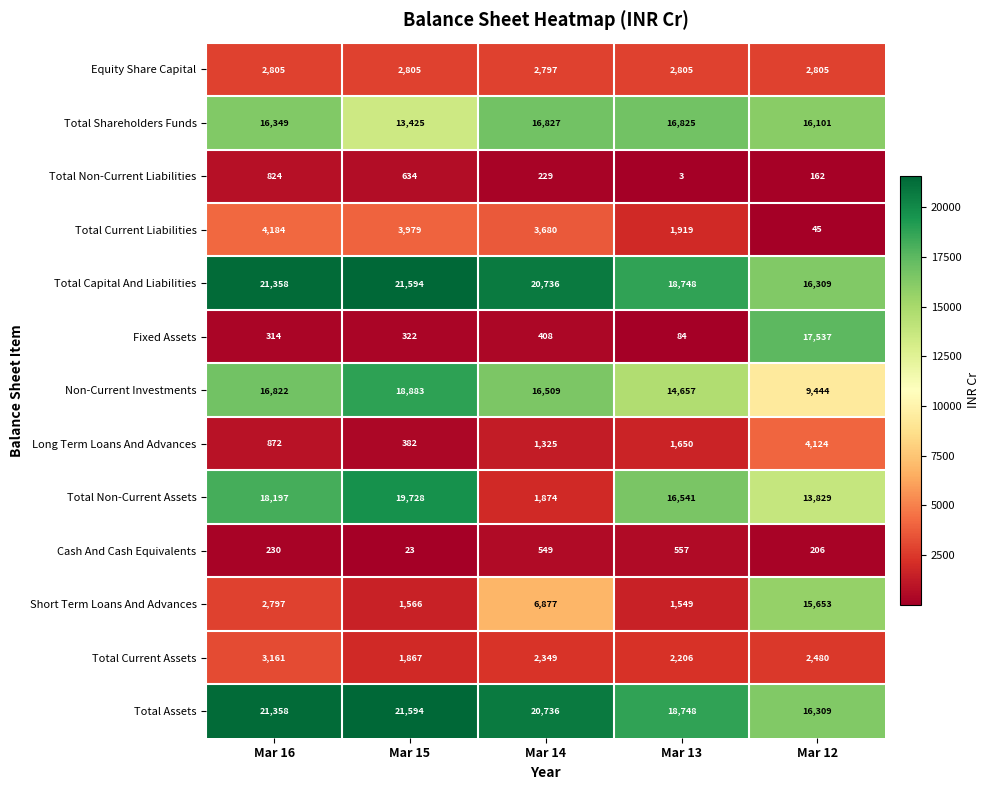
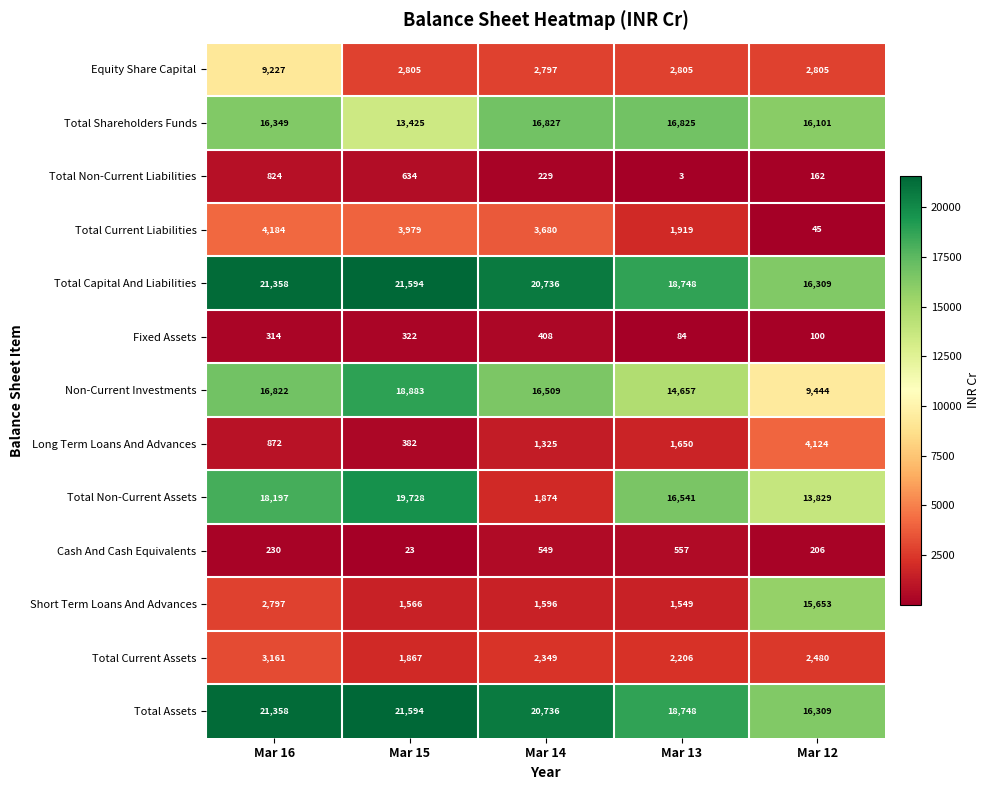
  {
    "Equity Share Capital": {
-     "Mar 16": "2,805",
+     "Mar 16": "9,227",
      "Mar 15": "2,805",
      "Mar 14": "2,797",
      "Mar 13": "2,805",
      "Mar 12": "2,805"
    },
    "Total Shareholders Funds": {
      "Mar 16": "16,349",
      "Mar 15": "13,425",
      "Mar 14": "16,827",
      "Mar 13": "16,825",
      "Mar 12": "16,101"
    },
    "Total Non-Current Liabilities": {
      "Mar 16": "824",
      "Mar 15": "634",
      "Mar 14": "229",
      "Mar 13": "3",
      "Mar 12": "162"
    },
    "Total Current Liabilities": {
      "Mar 16": "4,184",
      "Mar 15": "3,979",
      "Mar 14": "3,680",
      "Mar 13": "1,919",
      "Mar 12": "45"
    },
    "Total Capital And Liabilities": {
      "Mar 16": "21,358",
      "Mar 15": "21,594",
      "Mar 14": "20,736",
      "Mar 13": "18,748",
      "Mar 12": "16,309"
    },
    "Fixed Assets": {
      "Mar 16": "314",
      "Mar 15": "322",
      "Mar 14": "408",
      "Mar 13": "84",
-     "Mar 12": "17,537"
+     "Mar 12": "100"
    },
    "Non-Current Investments": {
      "Mar 16": "16,822",
      "Mar 15": "18,883",
      "Mar 14": "16,509",
      "Mar 13": "14,657",
      "Mar 12": "9,444"
    },
    "Long Term Loans And Advances": {
      "Mar 16": "872",
      "Mar 15": "382",
      "Mar 14": "1,325",
      "Mar 13": "1,650",
      "Mar 12": "4,124"
    },
    "Total Non-Current Assets": {
      "Mar 16": "18,197",
      "Mar 15": "19,728",
      "Mar 14": "1,874",
      "Mar 13": "16,541",
      "Mar 12": "13,829"
    },
    "Cash And Cash Equivalents": {
      "Mar 16": "230",
      "Mar 15": "23",
      "Mar 14": "549",
      "Mar 13": "557",
      "Mar 12": "206"
    },
    "Short Term Loans And Advances": {
      "Mar 16": "2,797",
      "Mar 15": "1,566",
-     "Mar 14": "6,877",
+     "Mar 14": "1,596",
      "Mar 13": "1,549",
      "Mar 12": "15,653"
    },
    "Total Current Assets": {
      "Mar 16": "3,161",
      "Mar 15": "1,867",
      "Mar 14": "2,349",
      "Mar 13": "2,206",
      "Mar 12": "2,480"
    },
    "Total Assets": {
      "Mar 16": "21,358",
      "Mar 15": "21,594",
      "Mar 14": "20,736",
      "Mar 13": "18,748",
      "Mar 12": "16,309"
    }
  }
